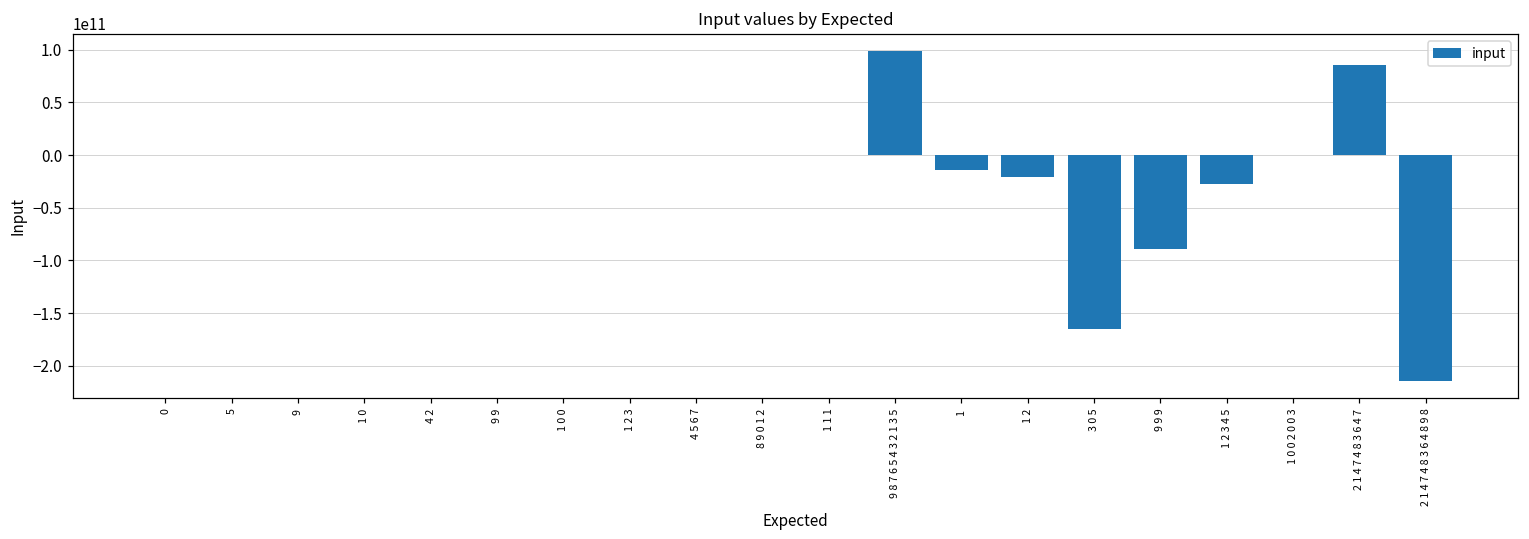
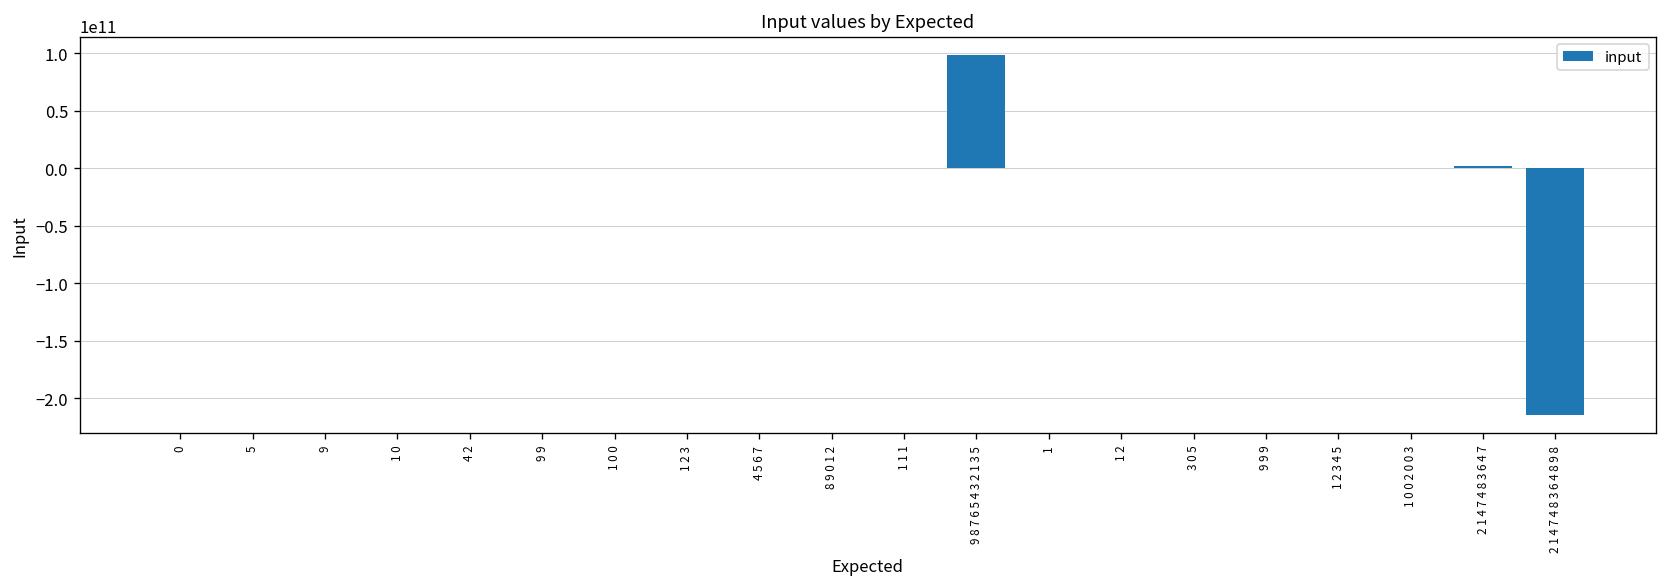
  {
    "0": 0,
    "9 8 7 6 5 4 3 2 1 3 5": 100000000000,
-   "1": -10000000000,
-   "1 2": -20000000000,
-   "3 0 5": -170000000000,
-   "9 9 9": -90000000000,
-   "1 2 3 4 5": -30000000000,
-   "2 1 4 7 4 8 3 6 4 7": 90000000000,
+   "1": 0,
+   "1 2": 0,
+   "3 0 5": 0,
+   "9 9 9": 0,
+   "1 2 3 4 5": 0,
+   "2 1 4 7 4 8 3 6 4 7": 0,
    "2 1 4 7 4 8 3 6 4 8 9 8": -210000000000
  }
